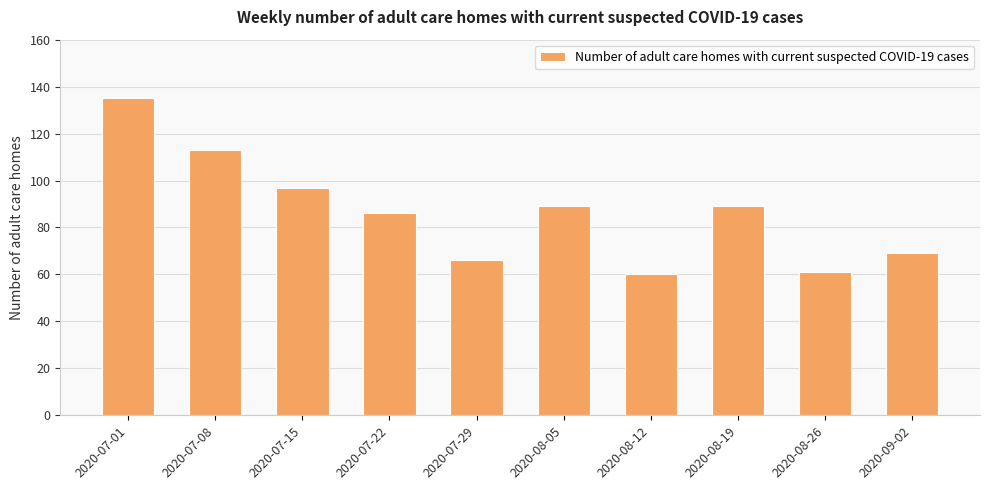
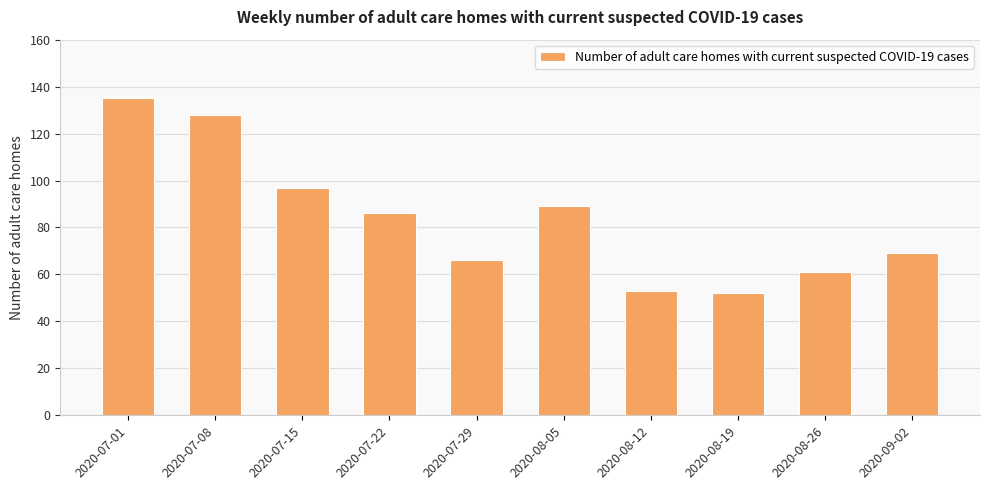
  {
    "2020-07-01": 135,
-   "2020-07-08": 113,
+   "2020-07-08": 128,
    "2020-07-15": 97,
    "2020-07-22": 86,
    "2020-07-29": 66,
    "2020-08-05": 89,
-   "2020-08-12": 60,
-   "2020-08-19": 89,
+   "2020-08-12": 53,
+   "2020-08-19": 52,
    "2020-08-26": 61,
    "2020-09-02": 69
  }
